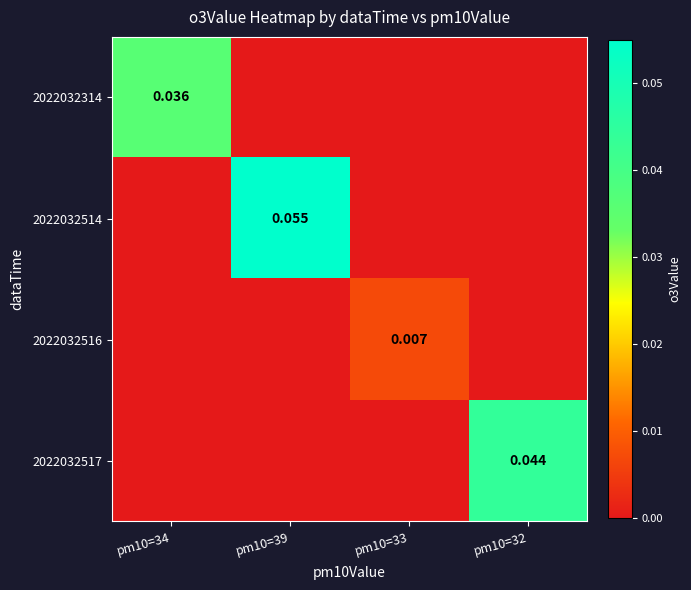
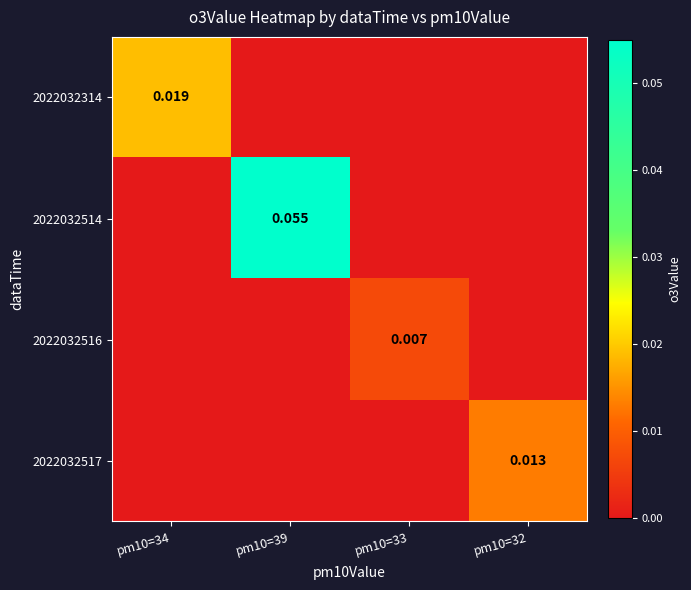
  {
    "2022032314": {
-     "pm10=34": 0.036
+     "pm10=34": 0.019
    },
    "2022032514": {
      "pm10=39": 0.055
    },
    "2022032516": {
      "pm10=33": 0.007
    },
    "2022032517": {
-     "pm10=32": 0.044
+     "pm10=32": 0.013
    }
  }
